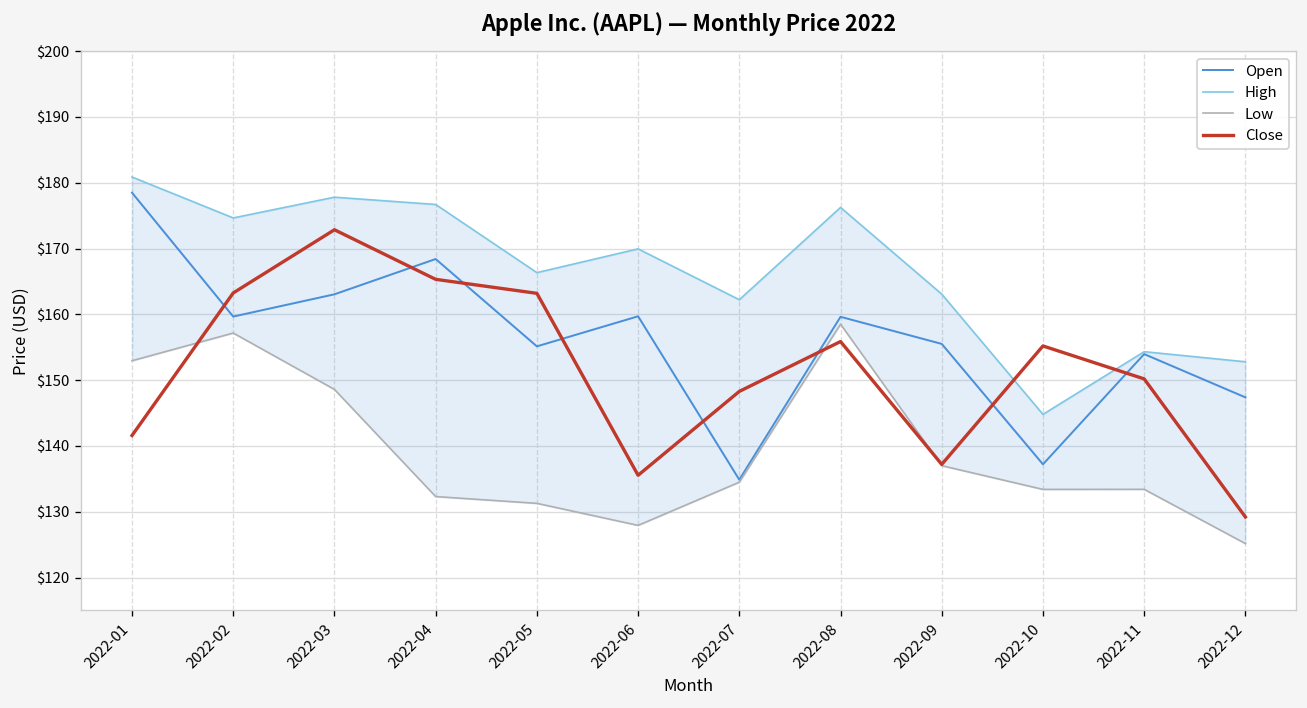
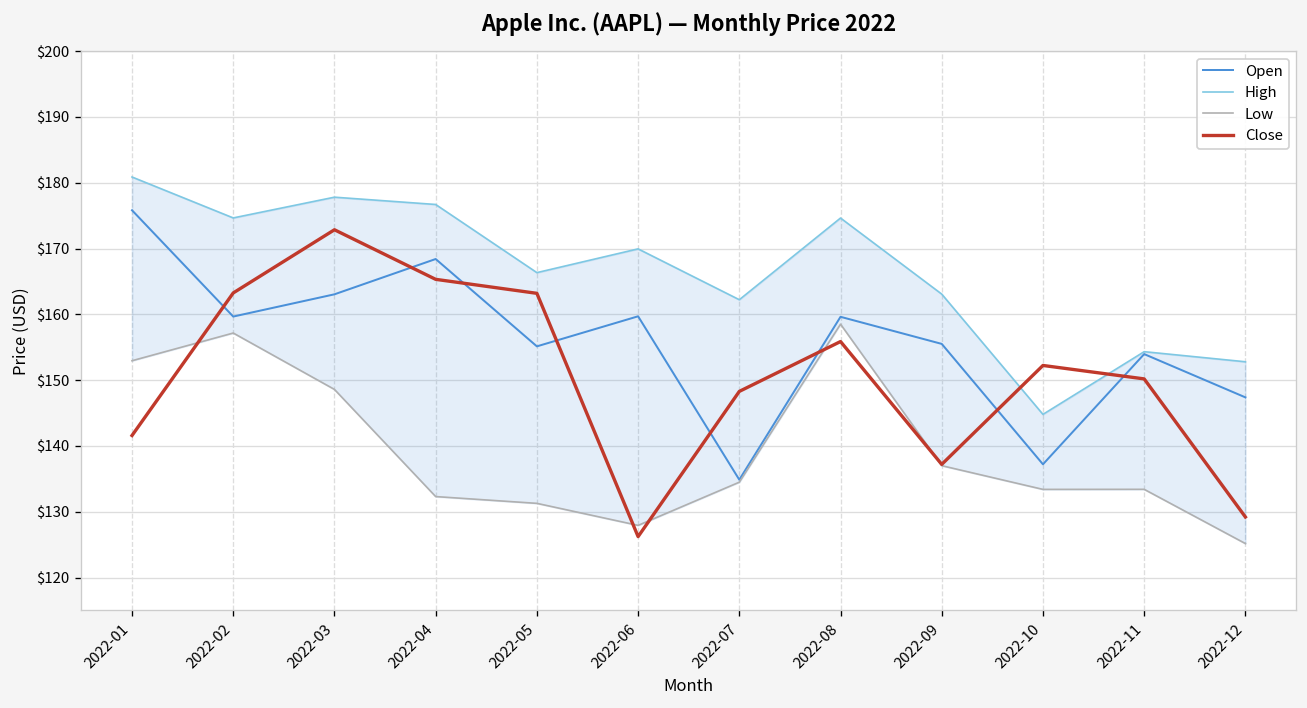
  {
    "Open": {
-     "2022-01": "$178",
+     "2022-01": "$176",
      "2022-02": "$160",
      "2022-03": "$163",
      "2022-04": "$168",
      "2022-05": "$155",
      "2022-06": "$160",
      "2022-08": "$160",
      "2022-09": "$156",
      "2022-10": "$137",
      "2022-12": "$147"
    },
    "High": {
      "2022-01": "$181",
      "2022-02": "$175",
      "2022-03": "$178",
      "2022-04": "$177",
      "2022-05": "$166",
      "2022-06": "$170",
      "2022-07": "$162",
-     "2022-08": "$176",
+     "2022-08": "$175",
      "2022-09": "$163",
      "2022-10": "$145",
      "2022-12": "$153"
    },
    "Low": {
      "2022-01": "$153",
      "2022-02": "$157",
      "2022-03": "$149",
      "2022-04": "$132",
      "2022-05": "$131",
      "2022-06": "$128",
      "2022-08": "$159",
      "2022-10": "$133",
      "2022-11": "$133",
      "2022-12": "$125"
    },
    "Close": {
      "2022-01": "$142",
      "2022-02": "$163",
      "2022-03": "$173",
      "2022-04": "$165",
      "2022-05": "$163",
-     "2022-06": "$136",
+     "2022-06": "$126",
      "2022-07": "$148",
      "2022-08": "$156",
-     "2022-10": "$155",
+     "2022-10": "$152",
      "2022-11": "$150",
      "2022-12": "$129"
    }
  }
